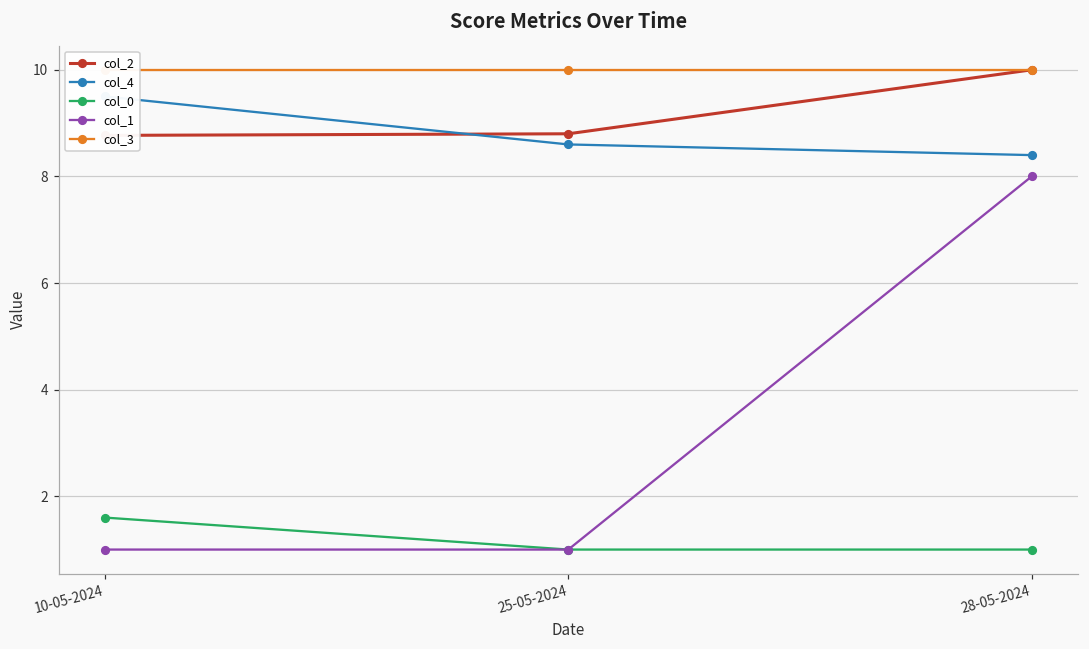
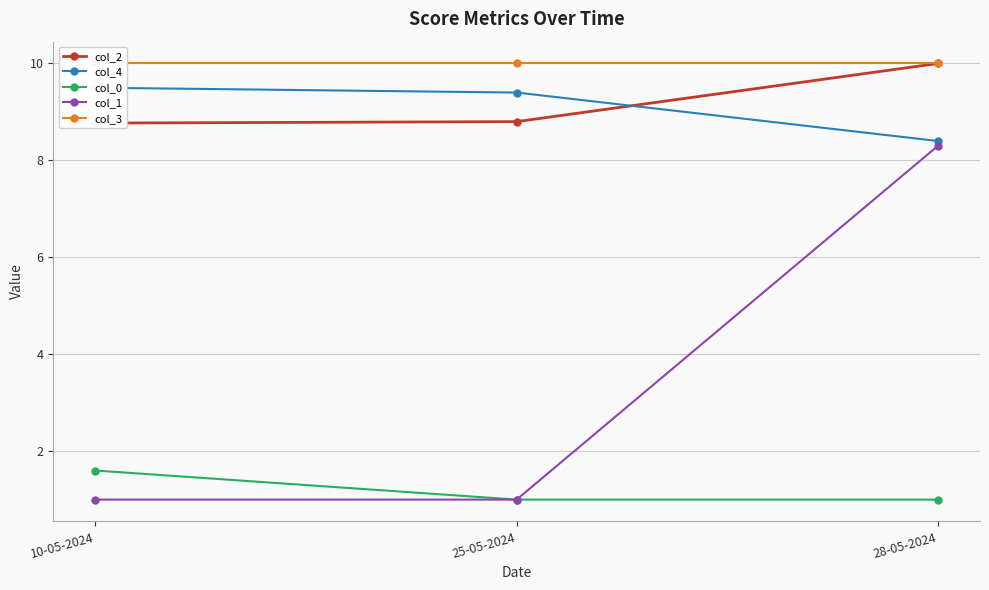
  {
    "col_2": {
      "25-05-2024": 8.8
    },
    "col_4": {
-     "25-05-2024": 8.6,
+     "25-05-2024": 9.4,
      "28-05-2024": 8.4
    },
    "col_0": {
      "10-05-2024": 1.6,
      "28-05-2024": 1.0
    },
    "col_1": {
      "10-05-2024": 1.0,
-     "28-05-2024": 8.0
+     "28-05-2024": 8.3
    },
    "col_3": {
      "25-05-2024": 10.0
    }
  }
